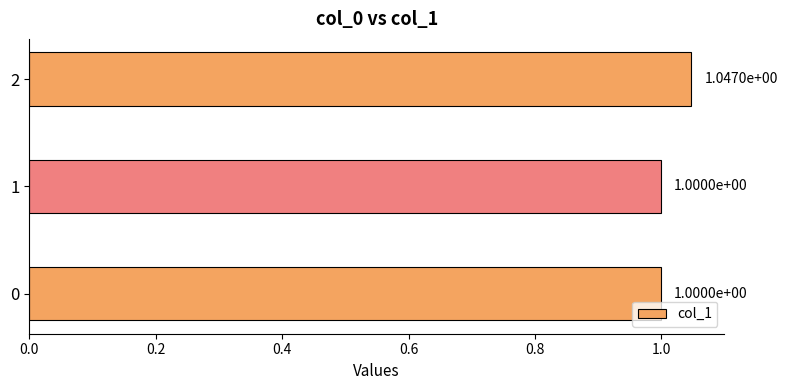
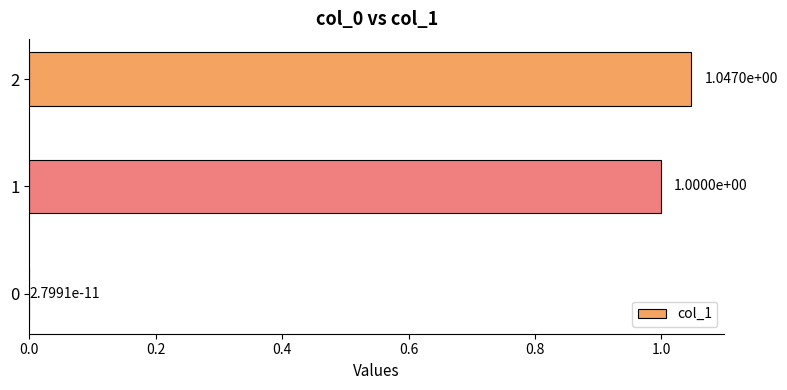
  {
    "2": "1.0470e+00",
    "1": "1.0000e+00",
-   "0": "1.0000e+00"
+   "0": "2.7991e-11"
  }
